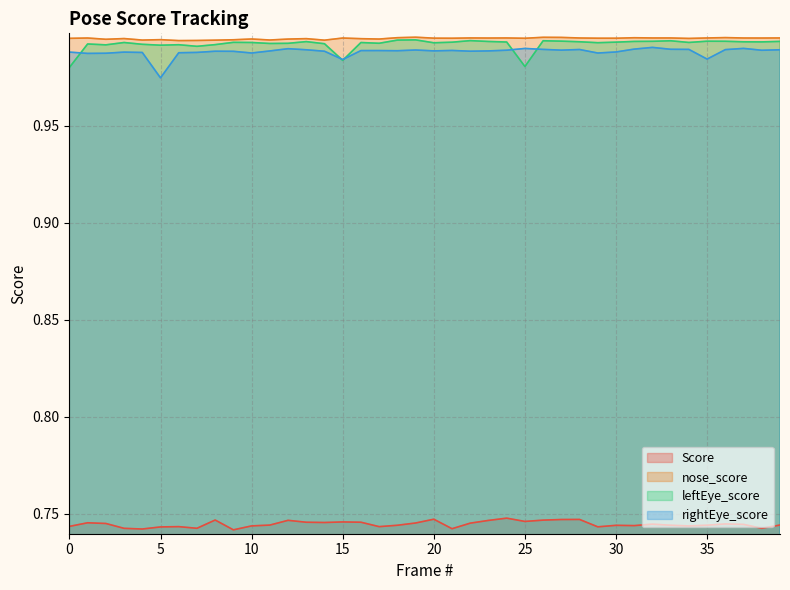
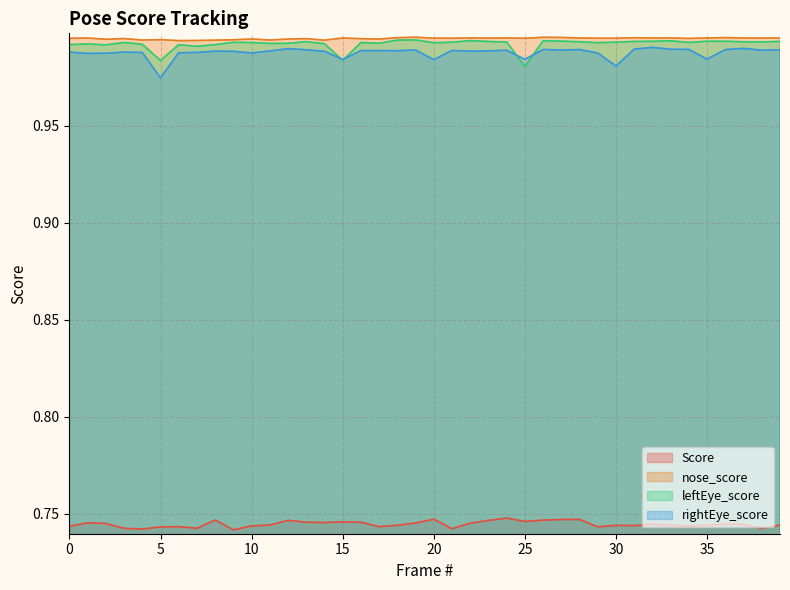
  {
    "leftEye_score": {
-     "0": 0.980,
-     "5": 0.991,
+     "0": 0.992,
+     "5": 0.984,
      "10": 0.993,
      "20": 0.993,
      "25": 0.980,
      "30": 0.993,
      "35": 0.993
    },
    "rightEye_score": {
      "0": 0.988,
      "5": 0.975,
      "10": 0.987,
-     "20": 0.988,
-     "25": 0.990,
-     "30": 0.988,
+     "20": 0.984,
+     "25": 0.984,
+     "30": 0.981,
      "35": 0.984
    }
  }
